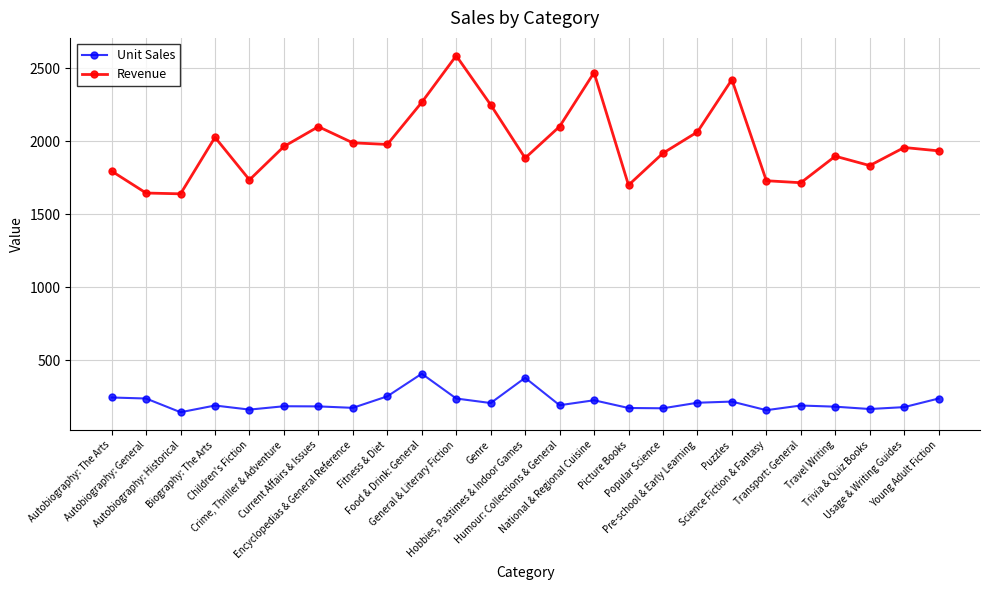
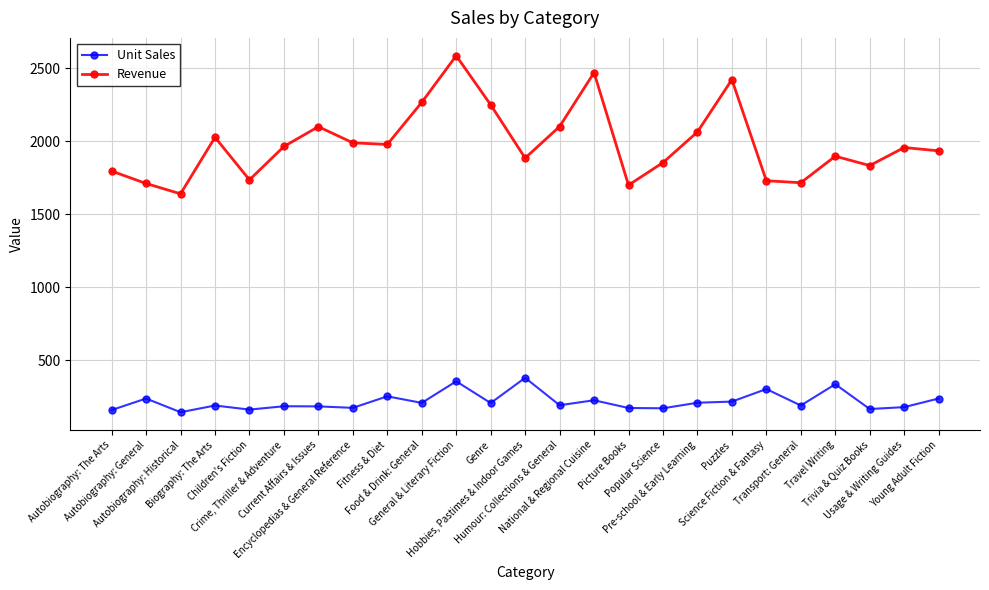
  {
    "Unit Sales": {
-     "Autobiography: The Arts": 240,
+     "Autobiography: The Arts": 160,
      "Autobiography: General": 240,
      "Autobiography: Historical": 140,
      "Biography: The Arts": 190,
      "Children's Fiction": 160,
      "Crime, Thriller & Adventure": 180,
      "Current Affairs & Issues": 180,
      "Encyclopedias & General Reference": 170,
      "Fitness & Diet": 250,
-     "Food & Drink: General": 410,
-     "General & Literary Fiction": 240,
+     "Food & Drink: General": 210,
+     "General & Literary Fiction": 350,
      "Genre": 210,
      "Hobbies, Pastimes & Indoor Games": 380,
      "Humour: Collections & General": 190,
      "National & Regional Cuisine": 220,
      "Picture Books": 170,
      "Popular Science": 170,
      "Pre-school & Early Learning": 210,
      "Puzzles": 220,
-     "Science Fiction & Fantasy": 160,
+     "Science Fiction & Fantasy": 300,
      "Transport: General": 190,
-     "Travel Writing": 180,
+     "Travel Writing": 330,
      "Trivia & Quiz Books": 160,
      "Usage & Writing Guides": 180,
      "Young Adult Fiction": 240
    },
    "Revenue": {
      "Autobiography: The Arts": 1800,
-     "Autobiography: General": 1650,
+     "Autobiography: General": 1710,
      "Autobiography: Historical": 1640,
      "Biography: The Arts": 2030,
      "Children's Fiction": 1740,
      "Crime, Thriller & Adventure": 1960,
      "Current Affairs & Issues": 2100,
      "Encyclopedias & General Reference": 1990,
      "Fitness & Diet": 1980,
      "Food & Drink: General": 2270,
      "General & Literary Fiction": 2590,
      "Genre": 2250,
      "Hobbies, Pastimes & Indoor Games": 1880,
      "Humour: Collections & General": 2100,
      "National & Regional Cuisine": 2470,
      "Picture Books": 1700,
-     "Popular Science": 1920,
+     "Popular Science": 1850,
      "Pre-school & Early Learning": 2060,
      "Puzzles": 2420,
      "Science Fiction & Fantasy": 1730,
      "Transport: General": 1720,
      "Travel Writing": 1900,
      "Trivia & Quiz Books": 1830,
      "Usage & Writing Guides": 1960,
      "Young Adult Fiction": 1930
    }
  }
